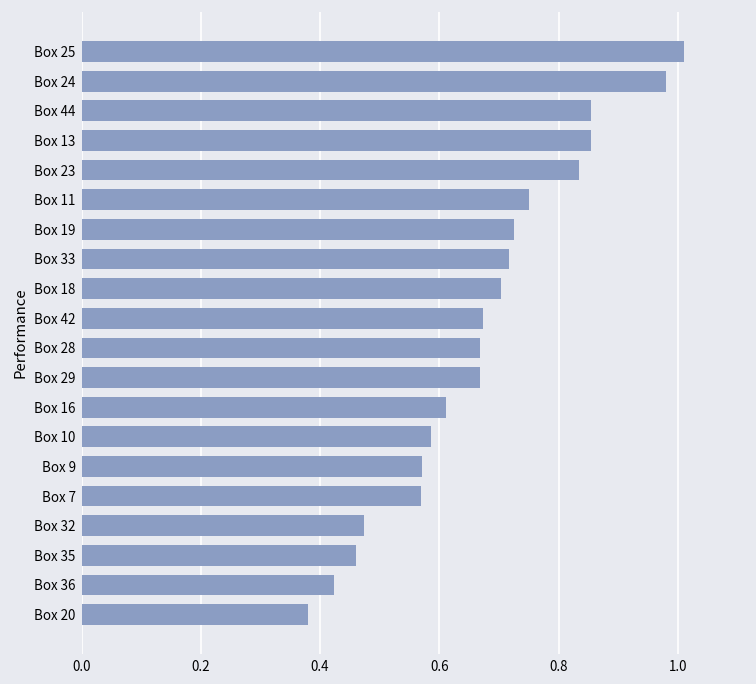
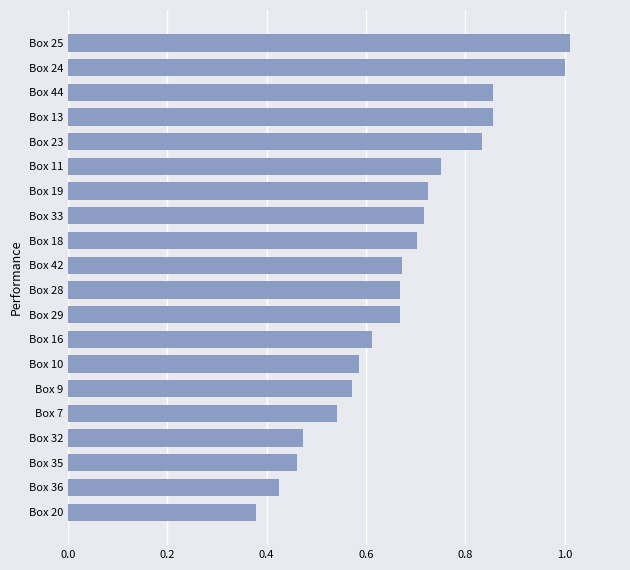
  {
    "Box 25": 1.01,
-   "Box 24": 0.98,
+   "Box 24": 1.00,
    "Box 44": 0.86,
    "Box 13": 0.86,
    "Box 23": 0.83,
    "Box 11": 0.75,
    "Box 19": 0.73,
    "Box 33": 0.72,
    "Box 18": 0.70,
    "Box 42": 0.67,
    "Box 28": 0.67,
    "Box 29": 0.67,
    "Box 16": 0.61,
    "Box 10": 0.59,
    "Box 9": 0.57,
-   "Box 7": 0.57,
+   "Box 7": 0.54,
    "Box 32": 0.47,
    "Box 35": 0.46,
    "Box 36": 0.42,
    "Box 20": 0.38
  }
